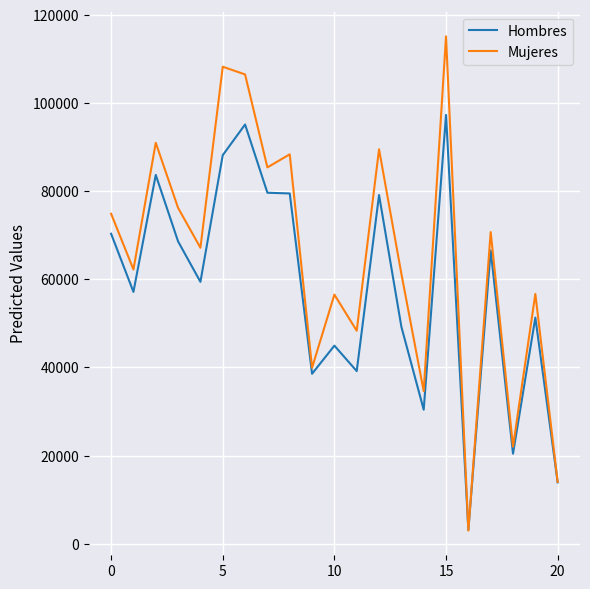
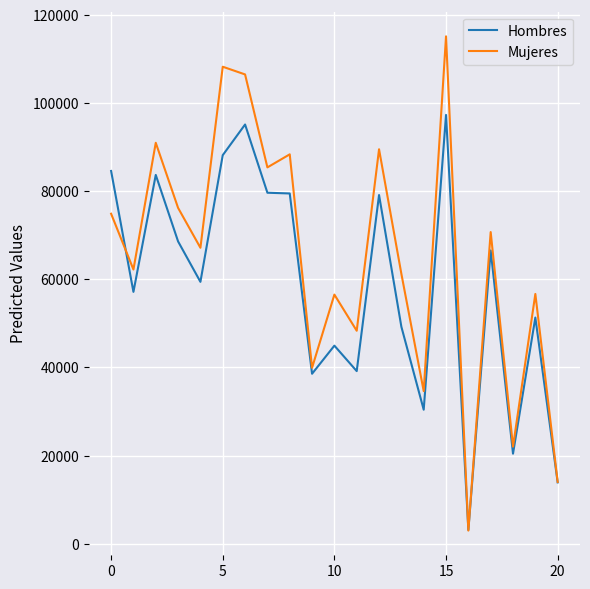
  {
    "Hombres": {
-     "0": 70000,
+     "0": 85000,
      "5": 88000,
      "10": 45000,
      "15": 97000
    },
    "Mujeres": {
      "0": 75000,
      "5": 108000,
      "10": 57000,
      "15": 115000
    }
  }
